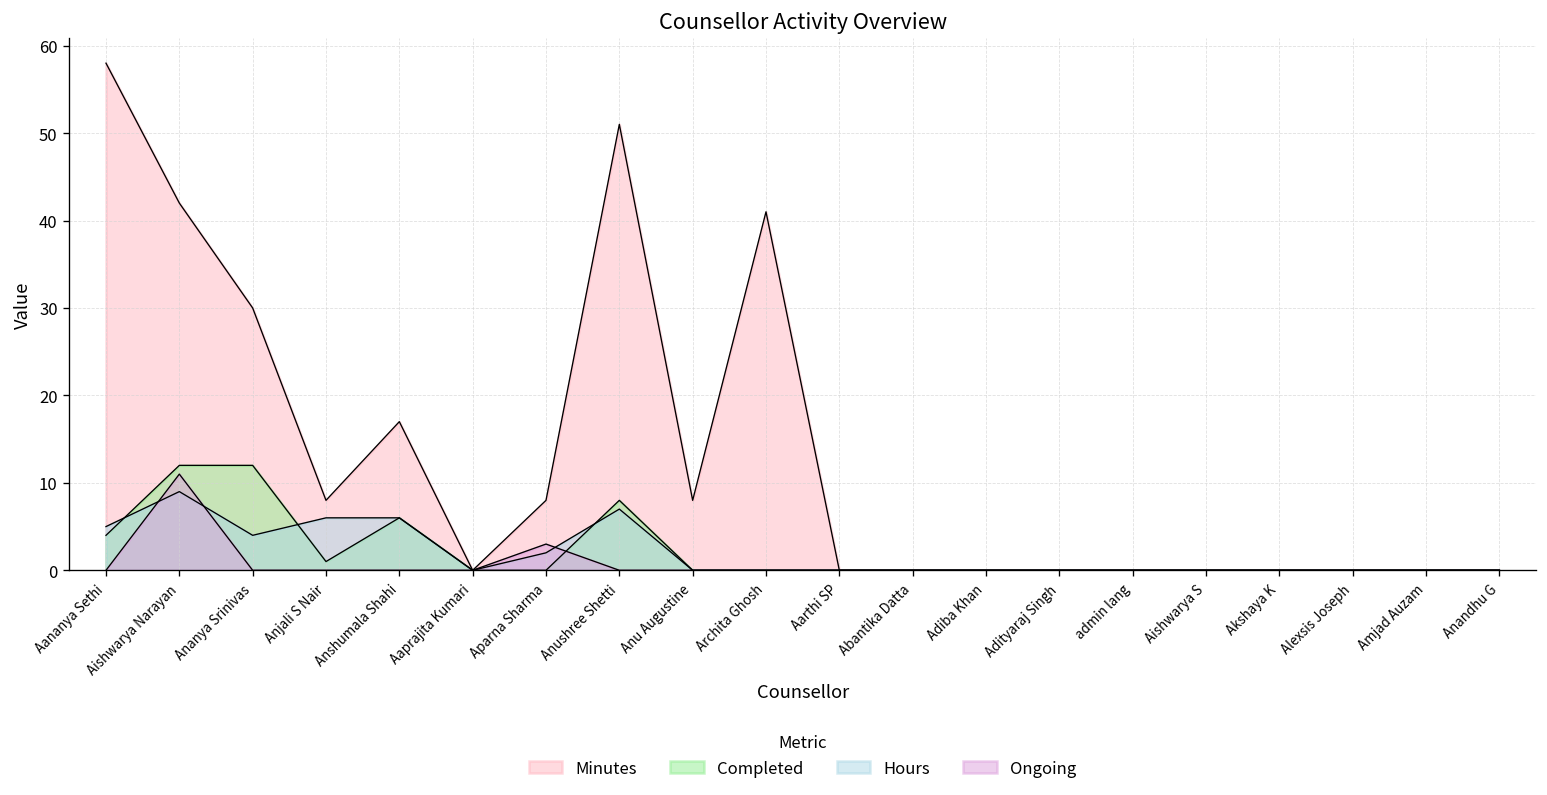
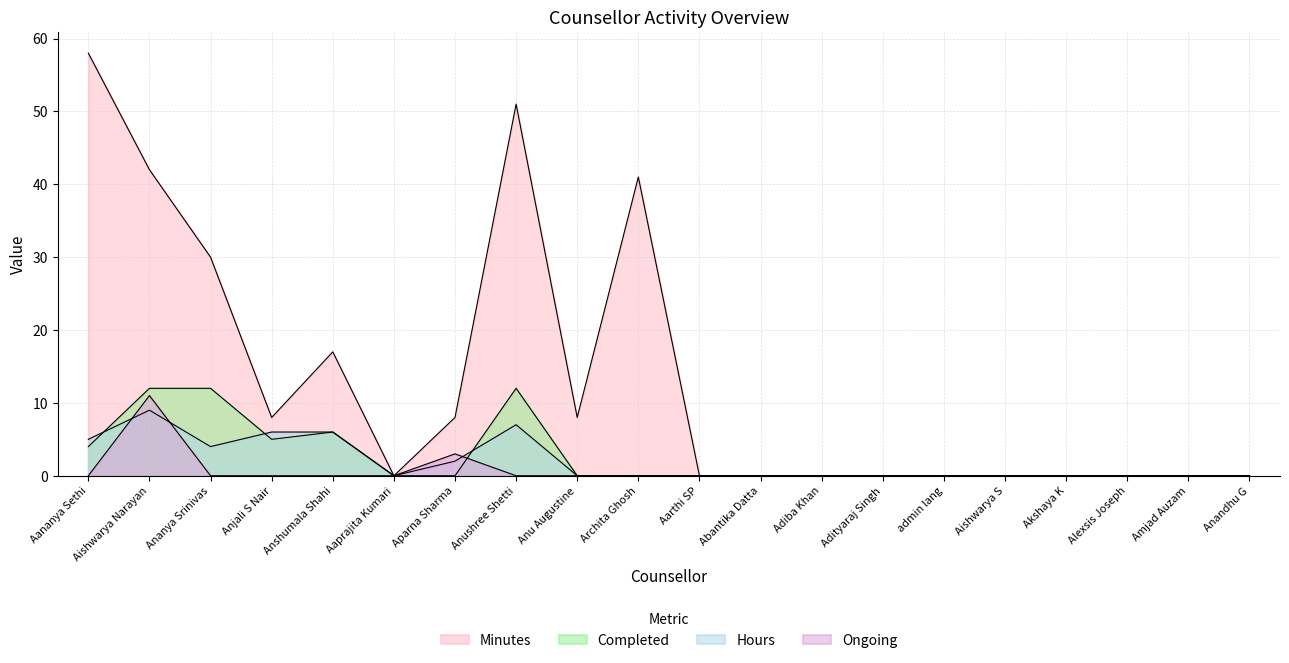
  {
    "Completed": {
      "Aananya Sethi": 4,
      "Aishwarya Narayan": 12,
      "Ananya Srinivas": 12,
-     "Anjali S Nair": 1,
+     "Anjali S Nair": 5,
      "Aparna Sharma": 0,
-     "Anushree Shetti": 8
+     "Anushree Shetti": 12
    }
  }
